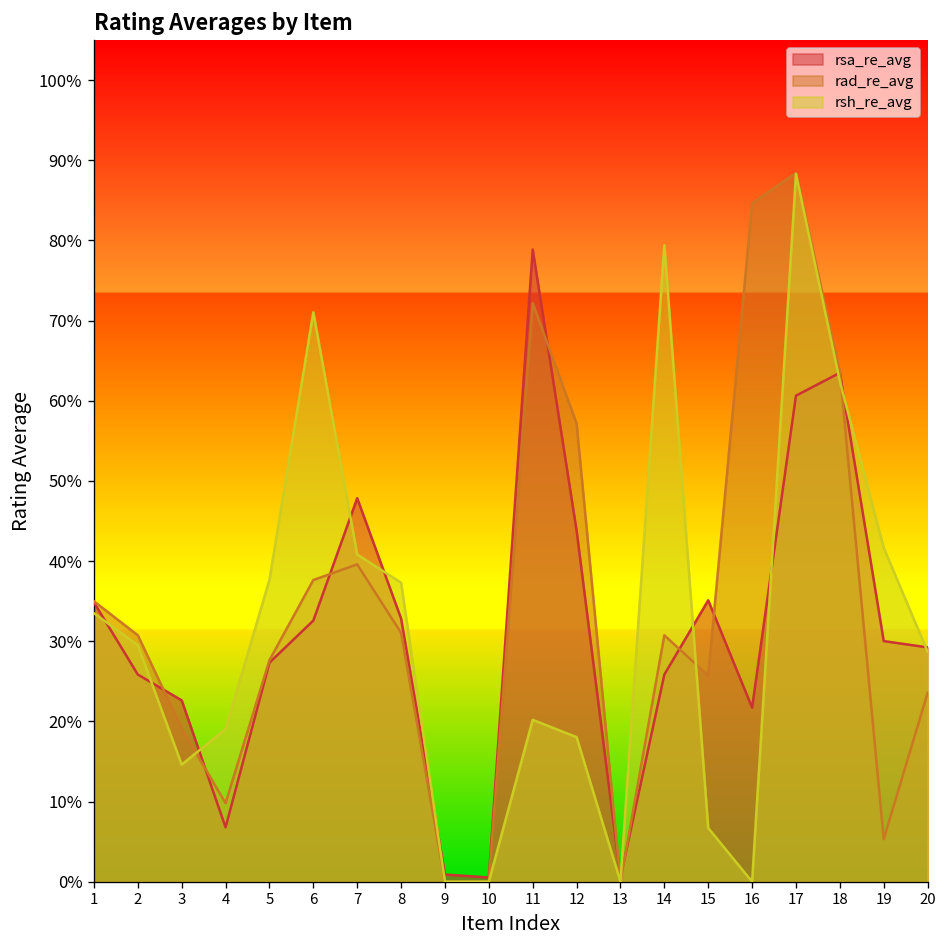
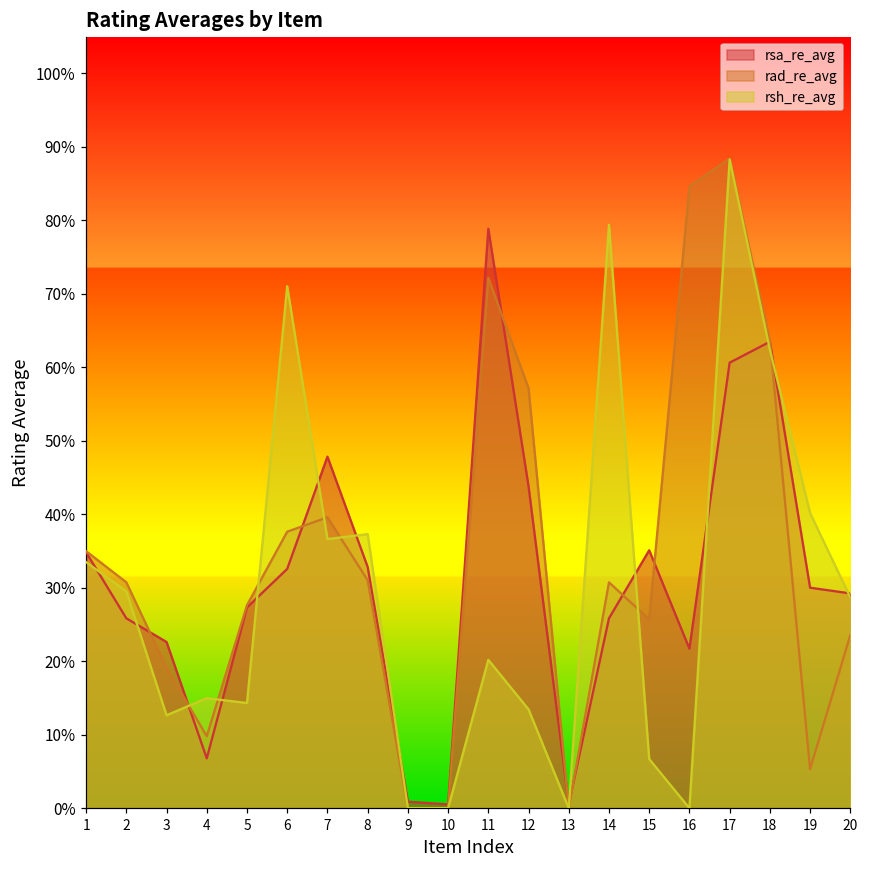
  {
    "rsh_re_avg": {
      "1": "33%",
      "2": "30%",
-     "3": "15%",
-     "4": "19%",
-     "5": "38%",
+     "3": "13%",
+     "4": "15%",
+     "5": "14%",
      "6": "71%",
-     "7": "41%",
+     "7": "37%",
      "8": "37%",
      "11": "20%",
-     "12": "18%",
+     "12": "13%",
      "14": "79%",
      "15": "7%",
      "16": "0%",
      "18": "62%",
-     "19": "42%",
+     "19": "40%",
      "20": "29%"
    }
  }
